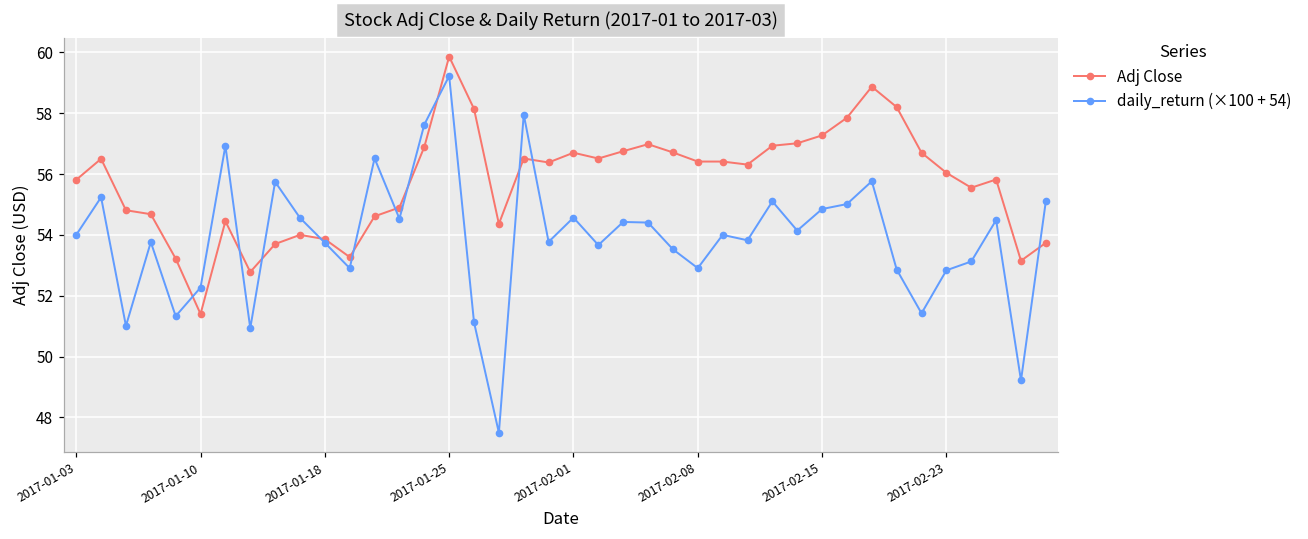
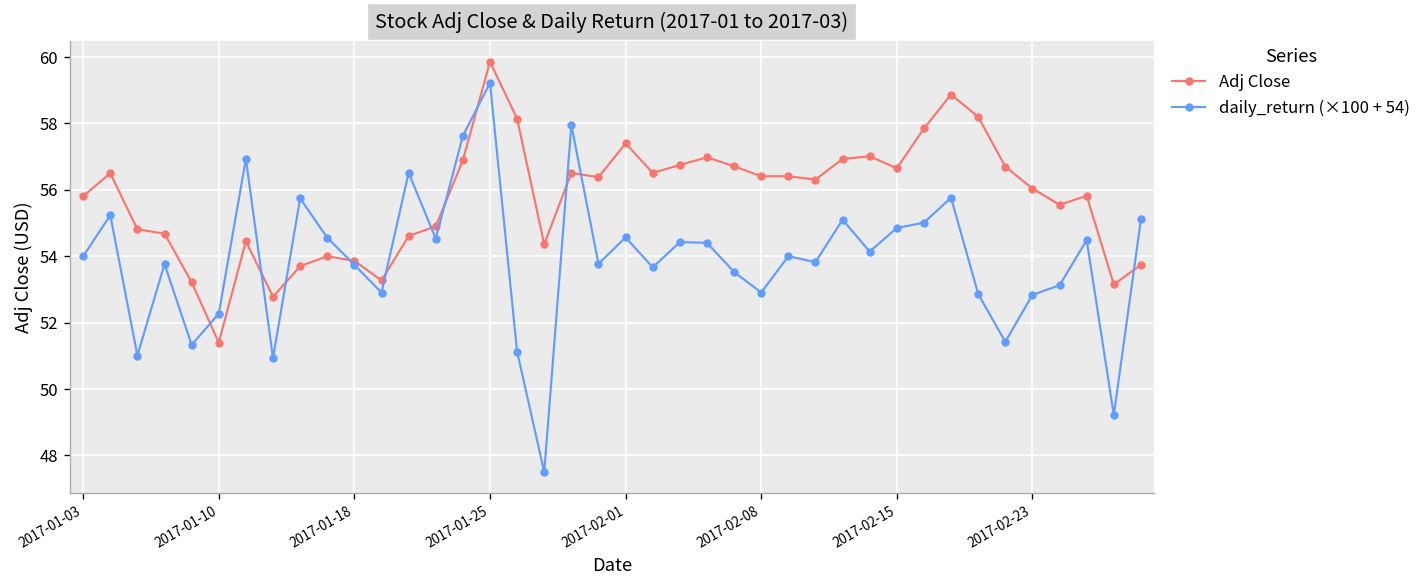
  {
    "Adj Close": {
      "2017-01-03": 55.8,
      "2017-01-10": 51.4,
      "2017-01-18": 53.9,
      "2017-01-25": 59.9,
-     "2017-02-01": 56.7,
+     "2017-02-01": 57.4,
      "2017-02-08": 56.4,
-     "2017-02-15": 57.3,
+     "2017-02-15": 56.7,
      "2017-02-23": 56.0
    },
    "daily_return (×100 + 54)": {
      "2017-01-03": 54.0,
      "2017-01-10": 52.3,
      "2017-01-18": 53.7,
      "2017-01-25": 59.2,
      "2017-02-01": 54.6,
      "2017-02-08": 52.9,
      "2017-02-15": 54.9,
      "2017-02-23": 52.8
    }
  }
